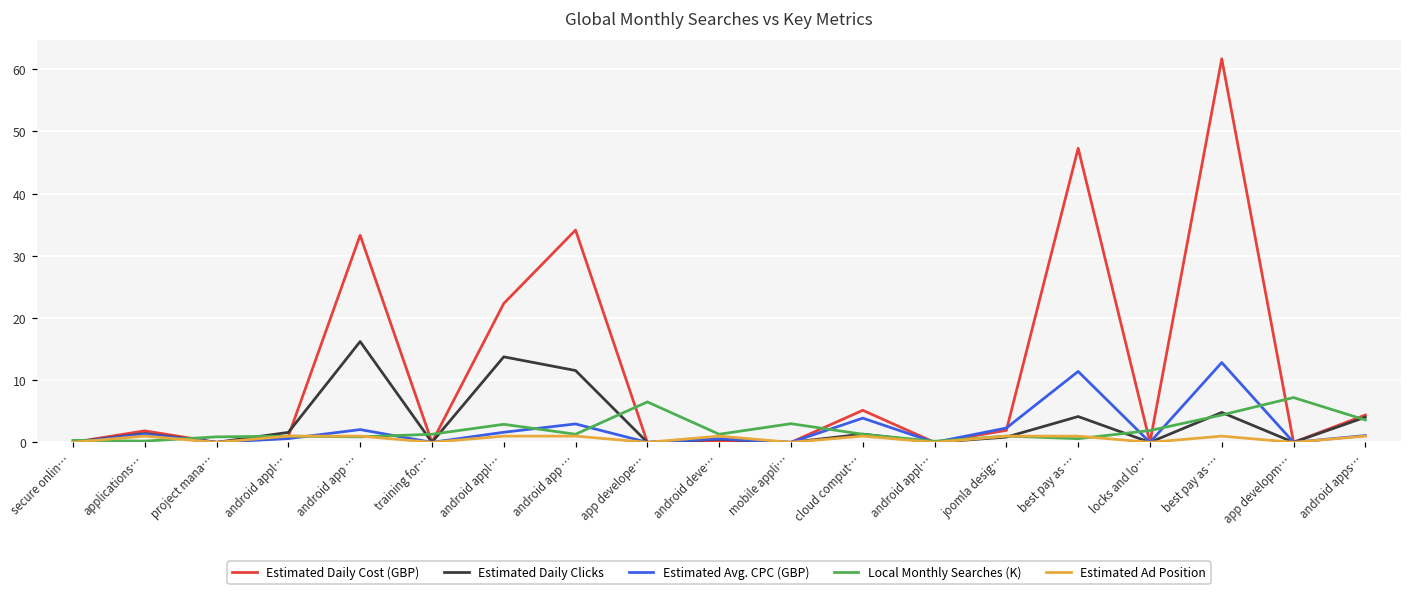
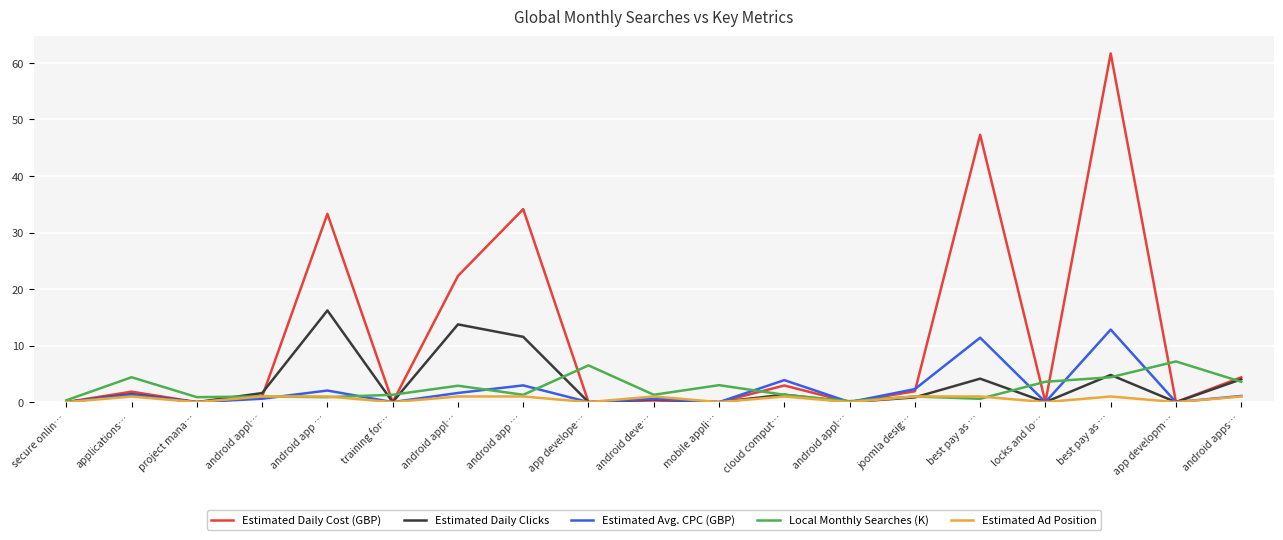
  {
    "Estimated Daily Cost (GBP)": {
-     "cloud comput…": 5
+     "cloud comput…": 3
    },
    "Estimated Avg. CPC (GBP)": {
      "cloud comput…": 4
    },
    "Local Monthly Searches (K)": {
-     "applications…": 0,
+     "applications…": 4,
      "project mana…": 1,
      "training for…": 1,
      "app develope…": 7,
      "mobile appli…": 3,
-     "locks and lo…": 2,
+     "locks and lo…": 4,
      "app developm…": 7
    }
  }
